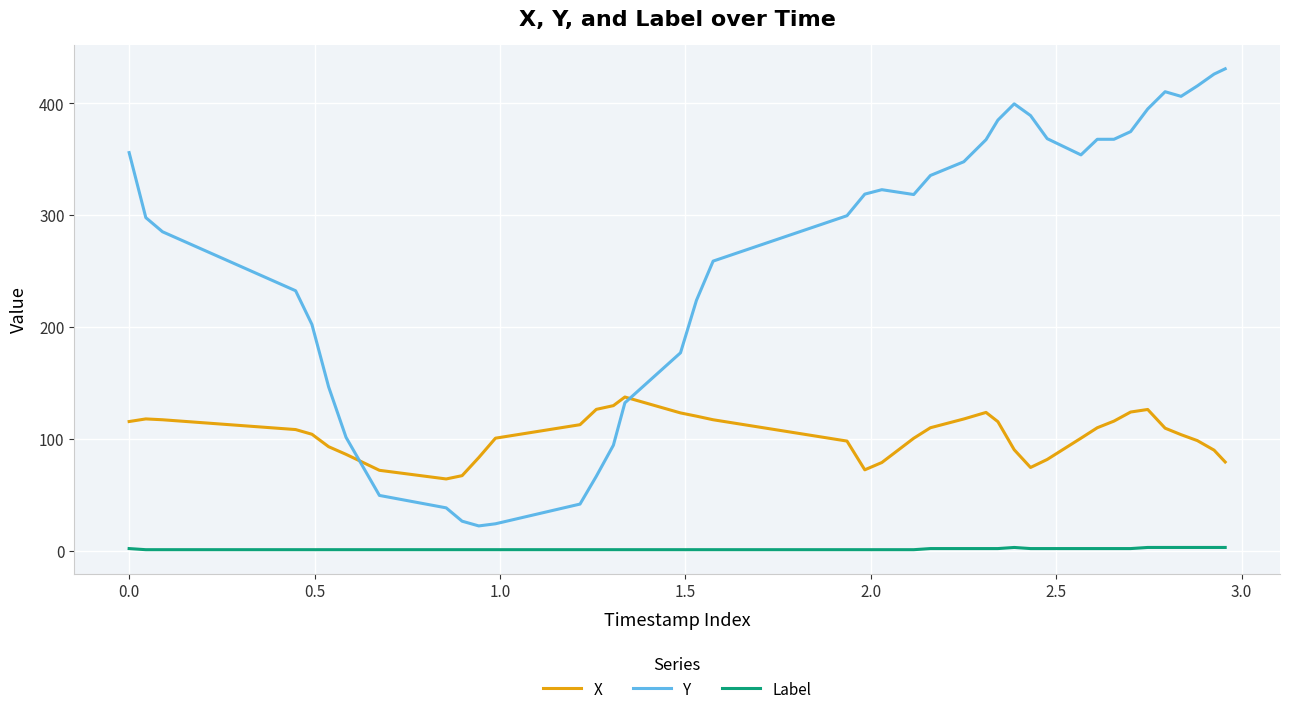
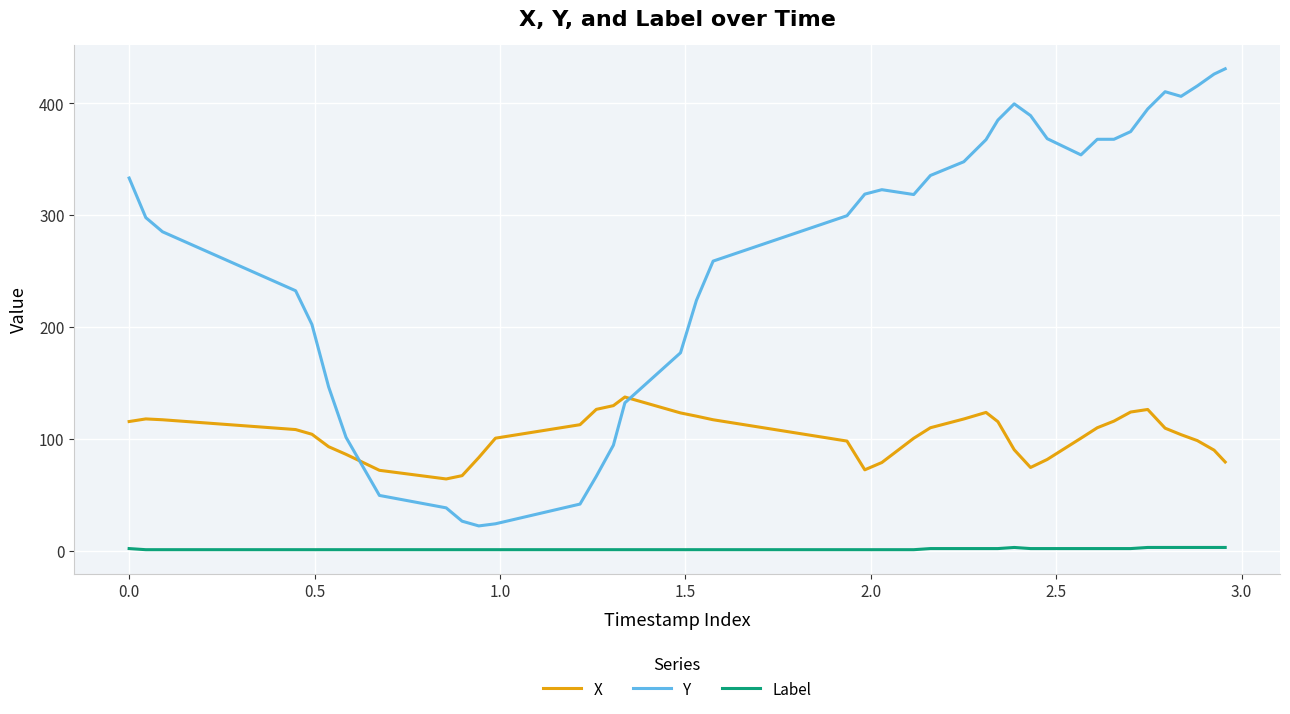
  {
    "X": {
      "0.0": 116
    },
    "Y": {
-     "0.0": 356
+     "0.0": 333
    },
    "Label": {
      "0.0": 2
    }
  }
